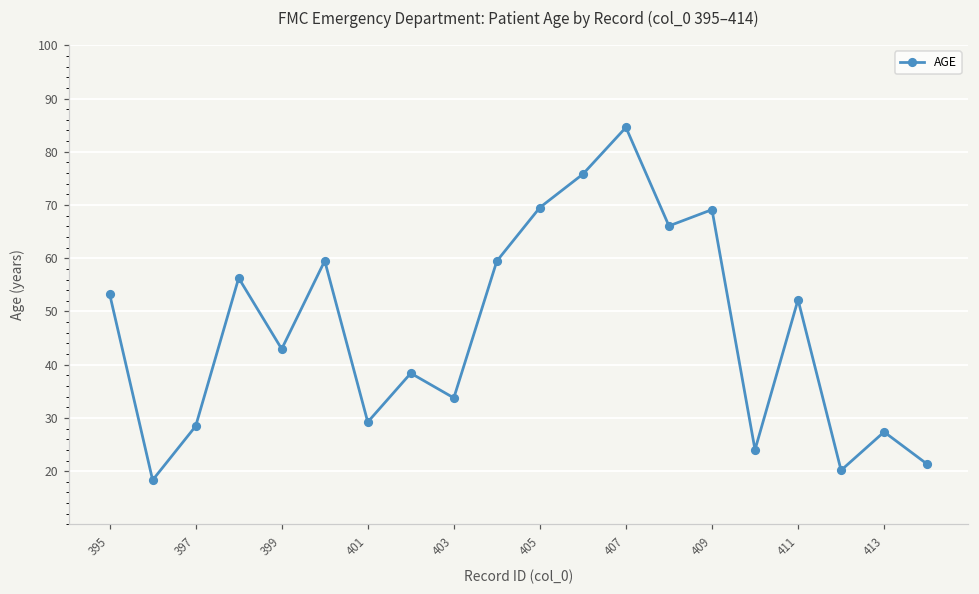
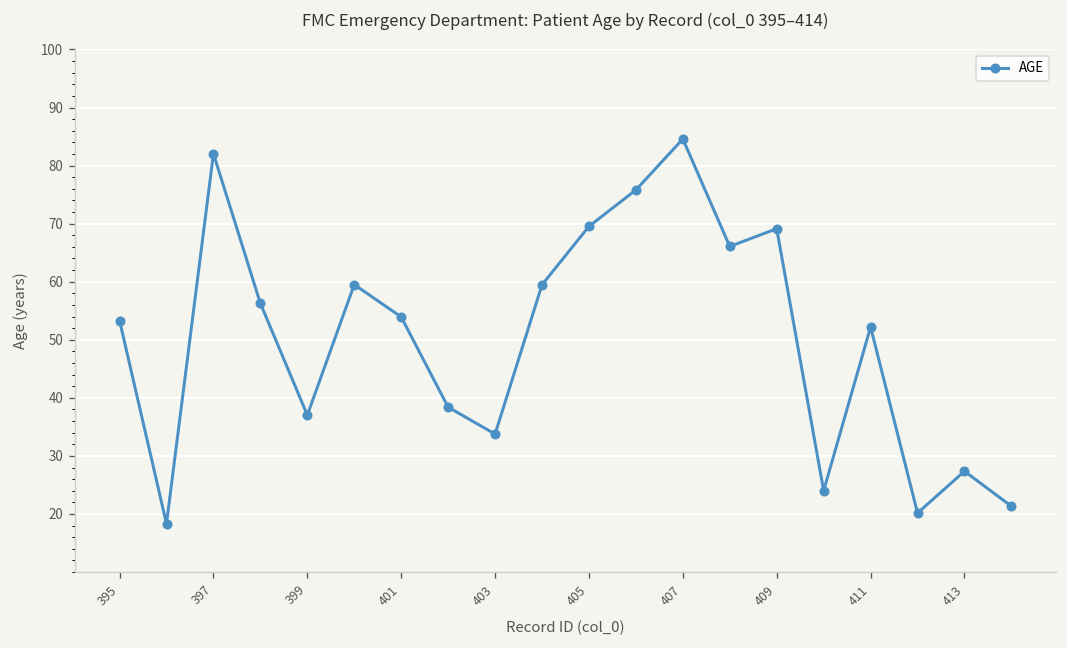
  {
    "395": 53,
-   "397": 28,
-   "399": 43,
-   "401": 29,
+   "397": 82,
+   "399": 37,
+   "401": 54,
    "403": 34,
    "405": 70,
    "407": 85,
    "409": 69,
    "411": 52,
    "413": 27
  }
